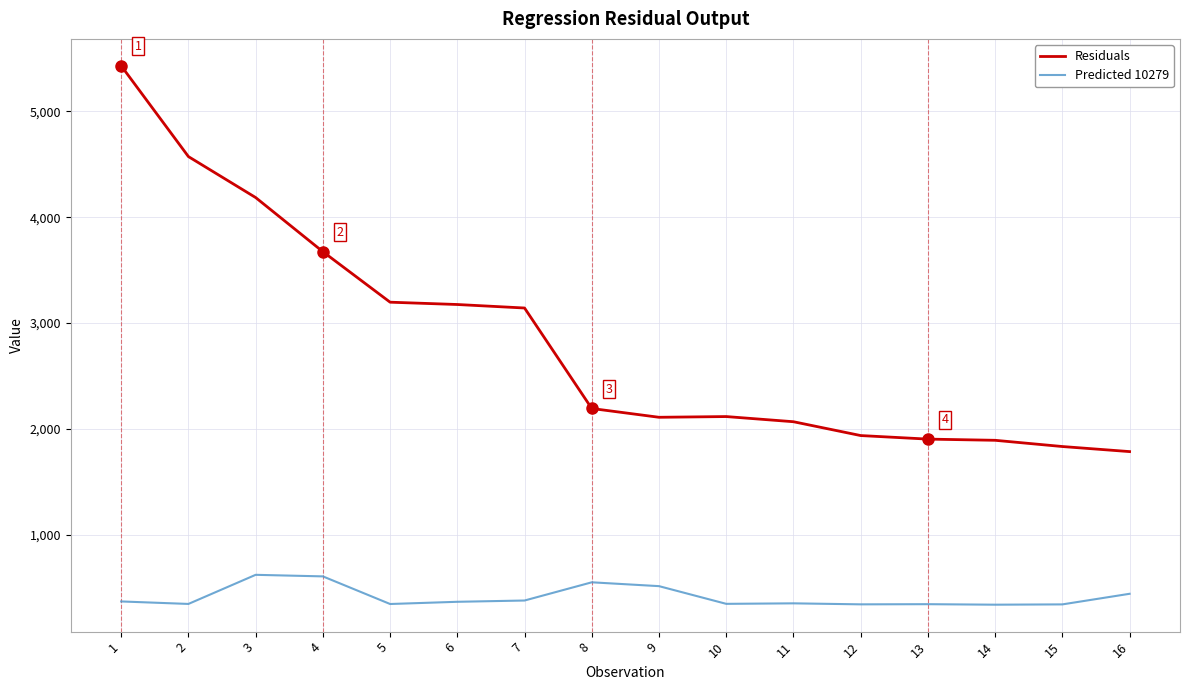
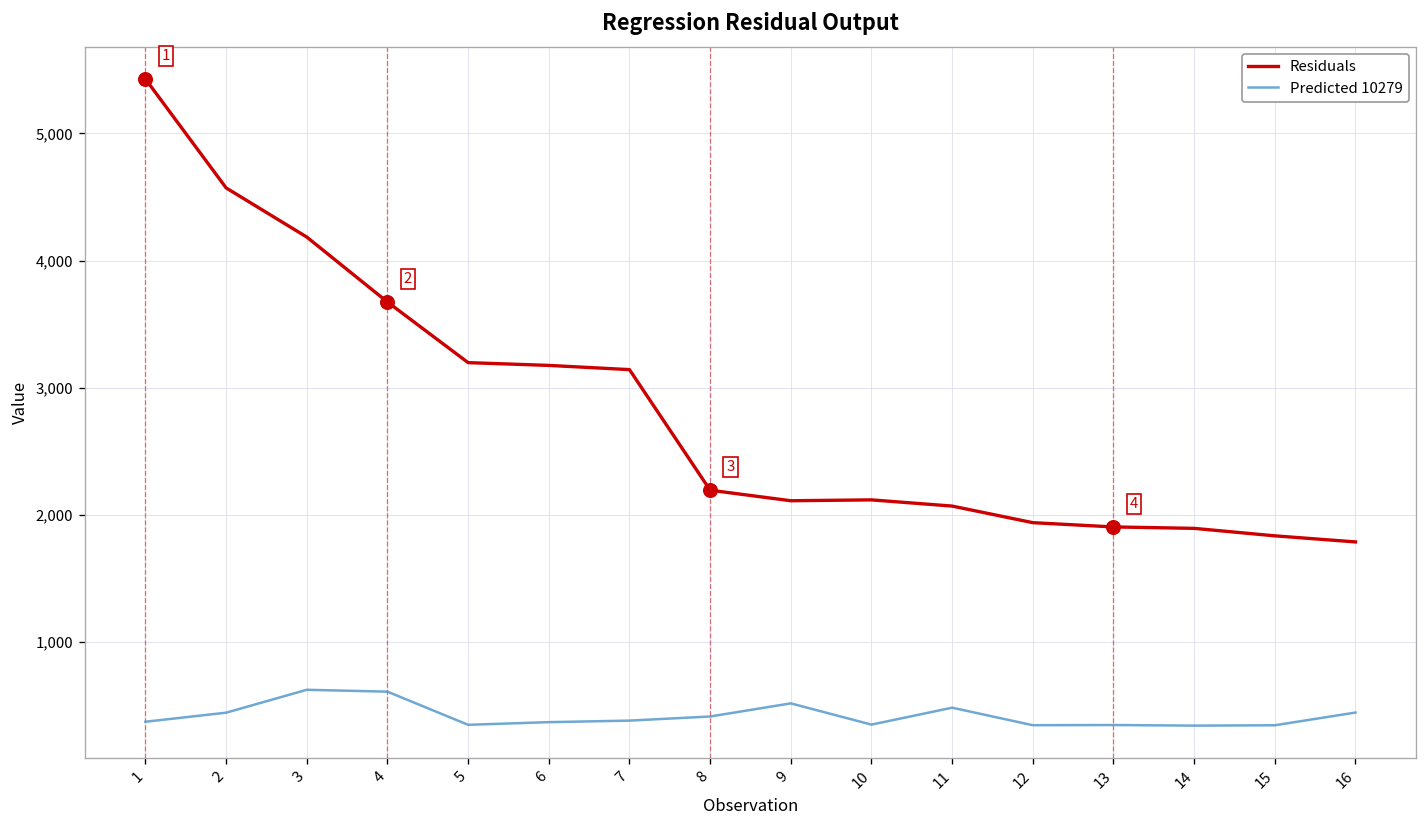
  {
    "Predicted 10279": {
      "1": 370,
-     "2": 350,
+     "2": 440,
      "3": 620,
      "4": 610,
      "5": 350,
      "6": 370,
      "7": 380,
-     "8": 550,
+     "8": 410,
      "9": 520,
      "10": 350,
-     "11": 350,
+     "11": 480,
      "12": 350,
      "13": 350,
      "14": 340,
      "15": 350,
      "16": 450
    }
  }
